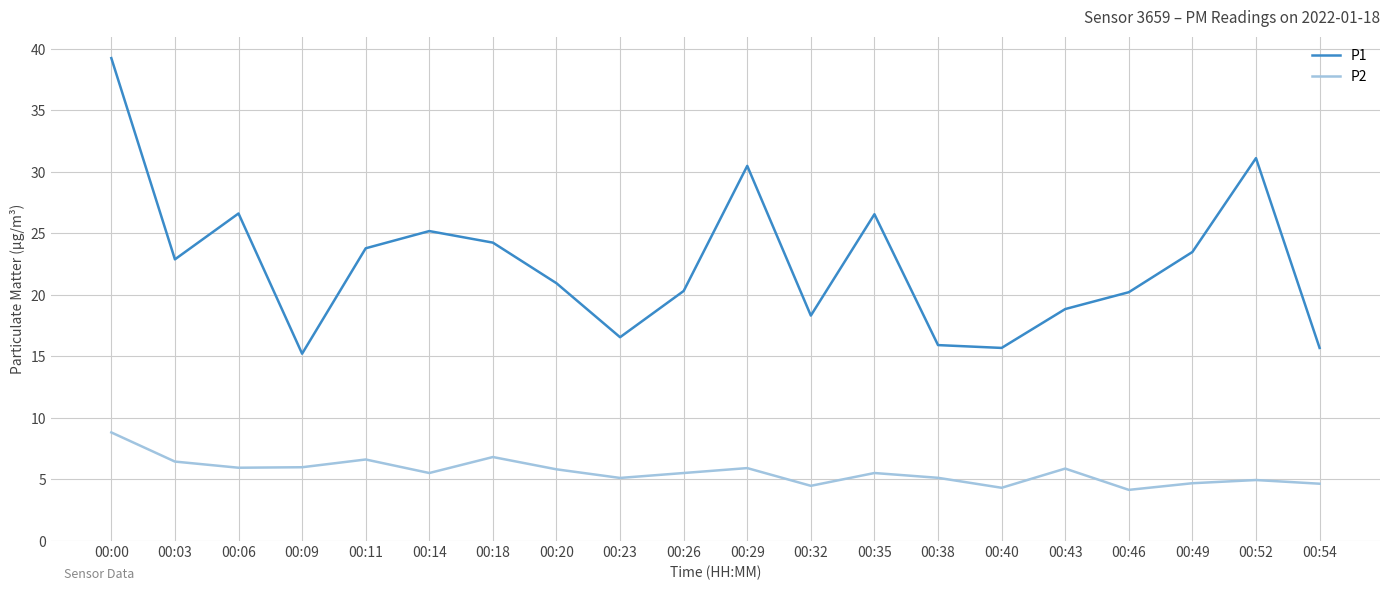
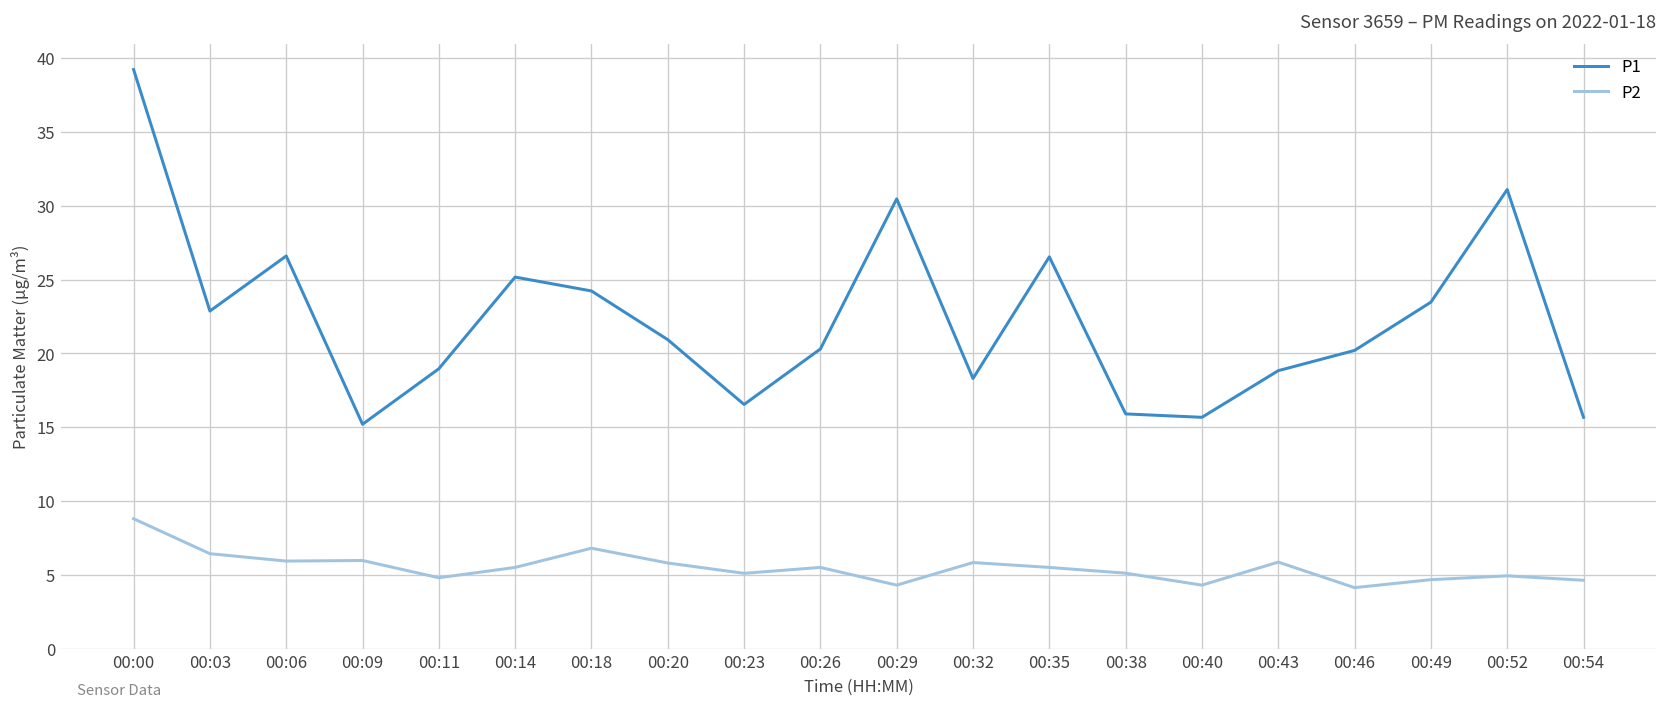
  {
    "P1": {
      "00:00": 39.2,
      "00:03": 22.9,
      "00:06": 26.6,
      "00:09": 15.2,
-     "00:11": 23.8,
+     "00:11": 19.0,
      "00:14": 25.2,
      "00:18": 24.2,
      "00:20": 20.9,
      "00:23": 16.5,
      "00:26": 20.3,
      "00:29": 30.5,
      "00:32": 18.3,
      "00:35": 26.5,
      "00:38": 15.9,
      "00:40": 15.7,
      "00:43": 18.8,
      "00:46": 20.2,
      "00:49": 23.5,
      "00:52": 31.1,
      "00:54": 15.7
    },
    "P2": {
      "00:00": 8.8,
      "00:03": 6.4,
      "00:06": 5.9,
      "00:09": 6.0,
-     "00:11": 6.6,
+     "00:11": 4.8,
      "00:14": 5.5,
      "00:18": 6.8,
      "00:20": 5.8,
      "00:23": 5.1,
      "00:26": 5.5,
-     "00:29": 5.9,
-     "00:32": 4.5,
+     "00:29": 4.3,
+     "00:32": 5.8,
      "00:35": 5.5,
      "00:38": 5.1,
      "00:40": 4.3,
      "00:43": 5.9,
      "00:46": 4.1,
      "00:49": 4.7,
      "00:52": 4.9,
      "00:54": 4.6
    }
  }
